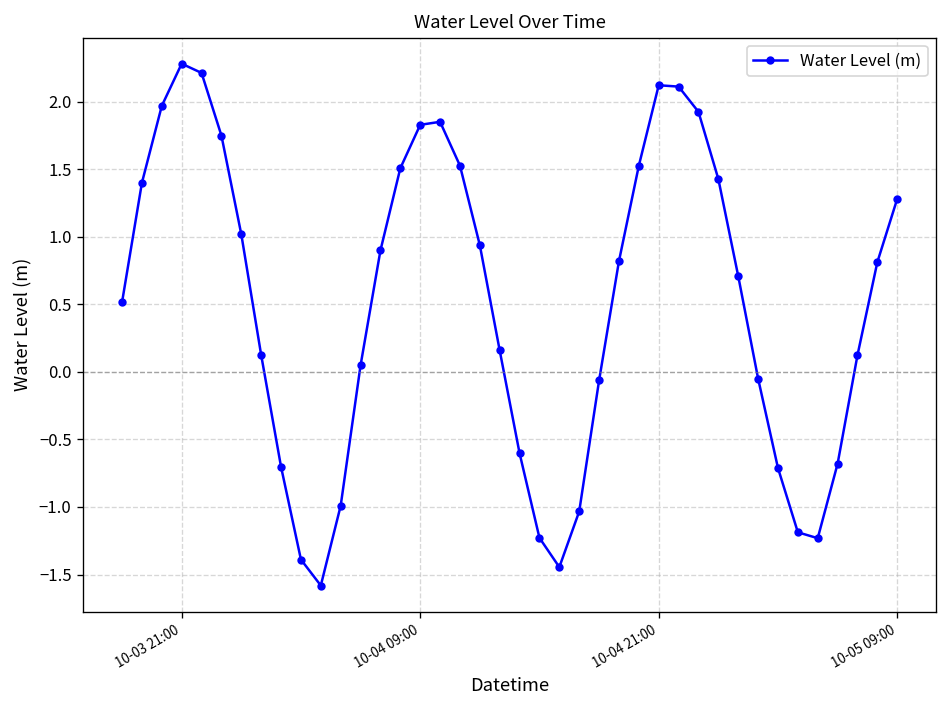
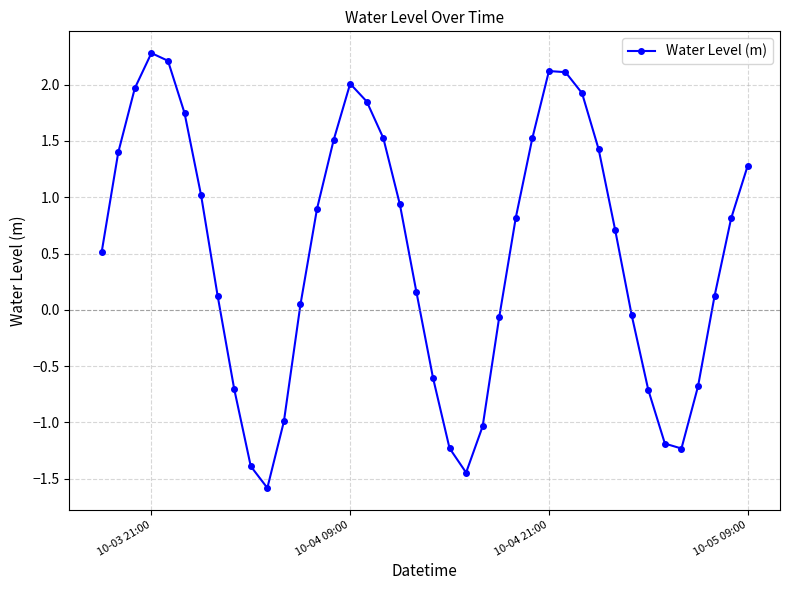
  {
    "10-03 21:00": 2.28,
-   "10-04 09:00": 1.83,
+   "10-04 09:00": 2.01,
    "10-04 21:00": 2.12,
    "10-05 09:00": 1.28
  }
